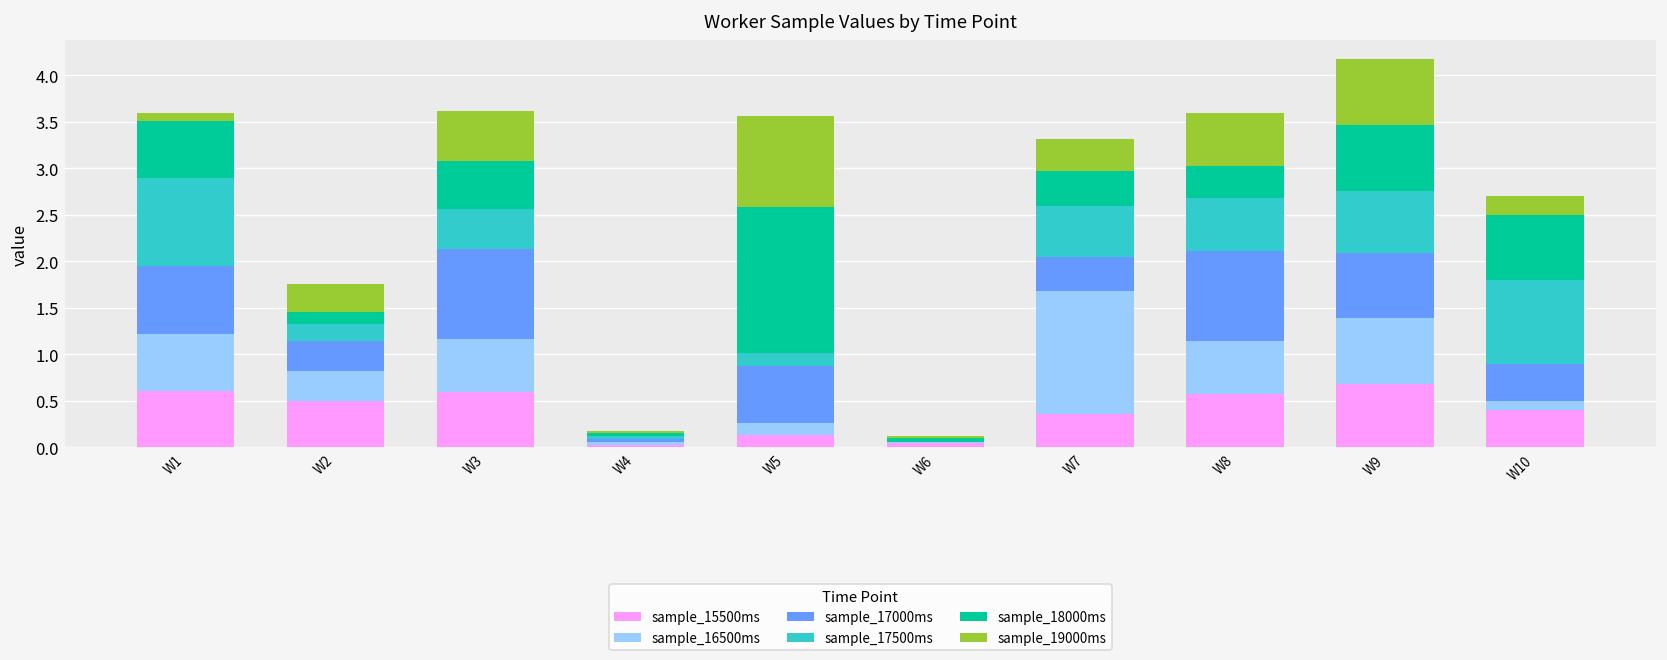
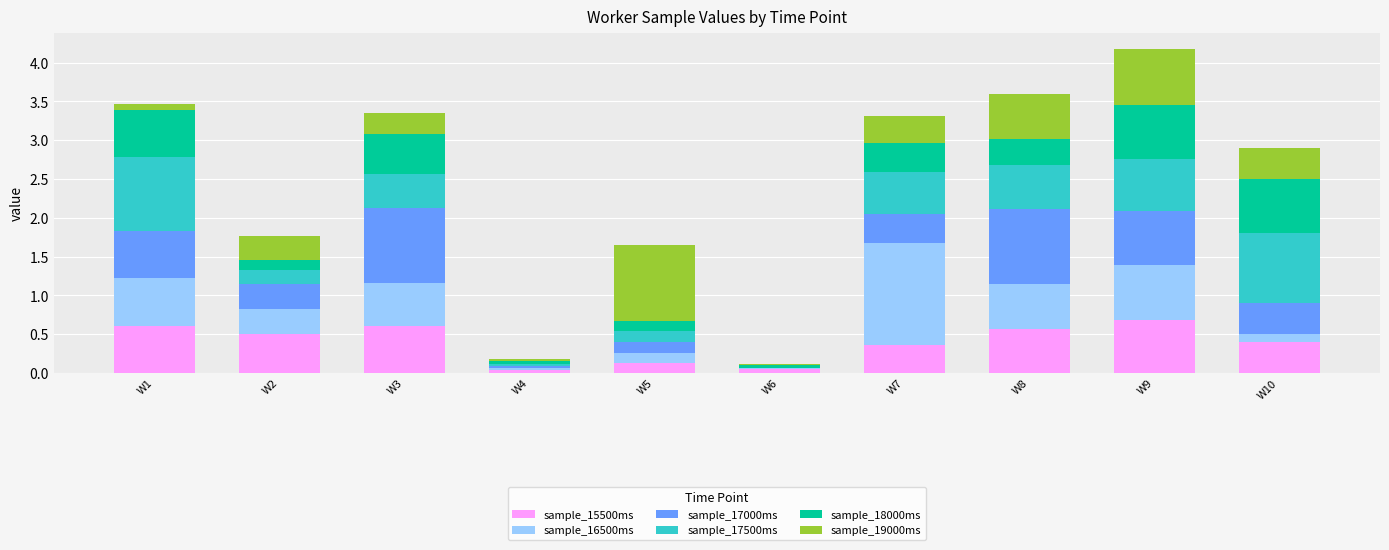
  {
    "sample_15500ms": {
      "W1": 0.6,
      "W2": 0.5,
      "W3": 0.6,
      "W5": 0.1,
      "W6": 0.1,
      "W7": 0.4,
      "W8": 0.6,
      "W9": 0.7,
      "W10": 0.4
    },
    "sample_16500ms": {
      "W1": 0.6,
      "W2": 0.3,
      "W3": 0.6,
      "W5": 0.1,
      "W6": 0.0,
      "W7": 1.3,
      "W8": 0.6,
      "W9": 0.7,
      "W10": 0.1
    },
    "sample_17000ms": {
-     "W1": 0.7,
+     "W1": 0.6,
      "W2": 0.3,
      "W3": 1.0,
-     "W5": 0.6,
+     "W5": 0.1,
      "W7": 0.4,
      "W8": 1.0,
      "W9": 0.7,
      "W10": 0.4
    },
    "sample_17500ms": {
      "W1": 1.0,
      "W2": 0.2,
      "W3": 0.4,
      "W5": 0.1,
      "W6": 0.0,
      "W7": 0.5,
      "W8": 0.6,
      "W9": 0.7,
      "W10": 0.9
    },
    "sample_18000ms": {
      "W1": 0.6,
      "W2": 0.1,
      "W3": 0.5,
-     "W5": 1.6,
+     "W5": 0.1,
      "W6": 0.0,
      "W7": 0.4,
      "W8": 0.3,
      "W9": 0.7,
      "W10": 0.7
    },
    "sample_19000ms": {
      "W1": 0.1,
      "W2": 0.3,
-     "W3": 0.5,
+     "W3": 0.3,
      "W5": 1.0,
      "W7": 0.3,
      "W8": 0.6,
      "W9": 0.7,
-     "W10": 0.2
+     "W10": 0.4
    }
  }
